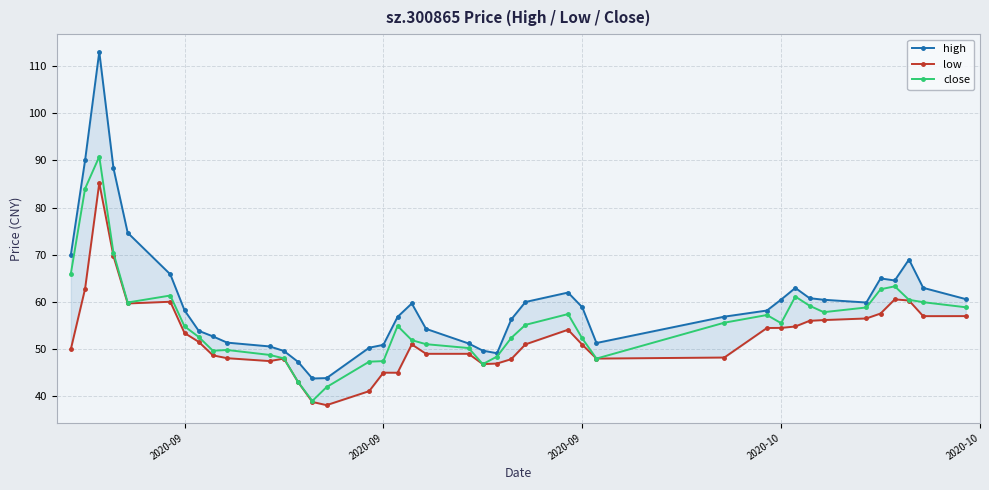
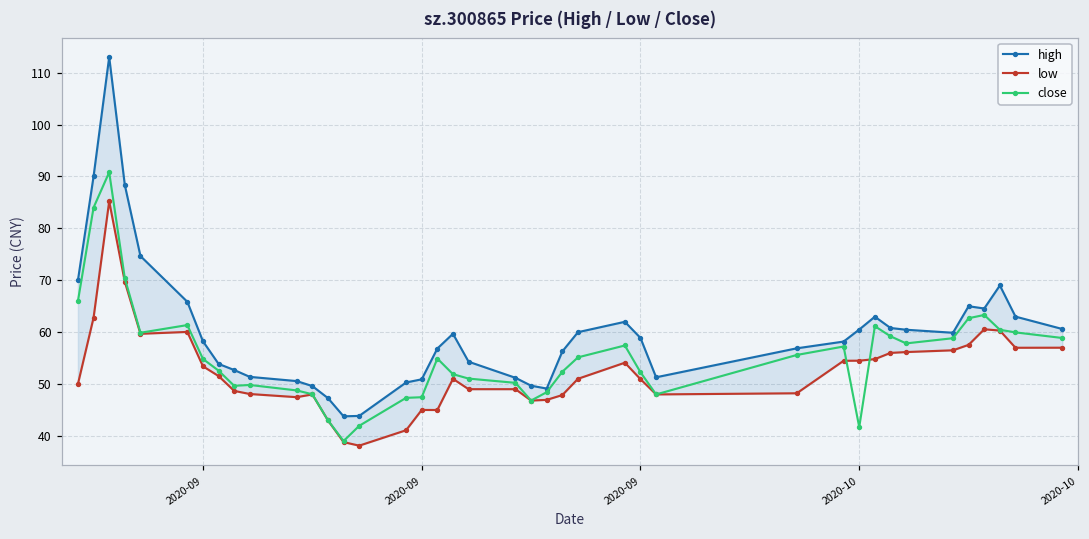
  {
    "high": {
      "2020-10": 61
    },
    "low": {
      "2020-10": 55
    },
    "close": {
-     "2020-10": 56
+     "2020-10": 42
    }
  }
